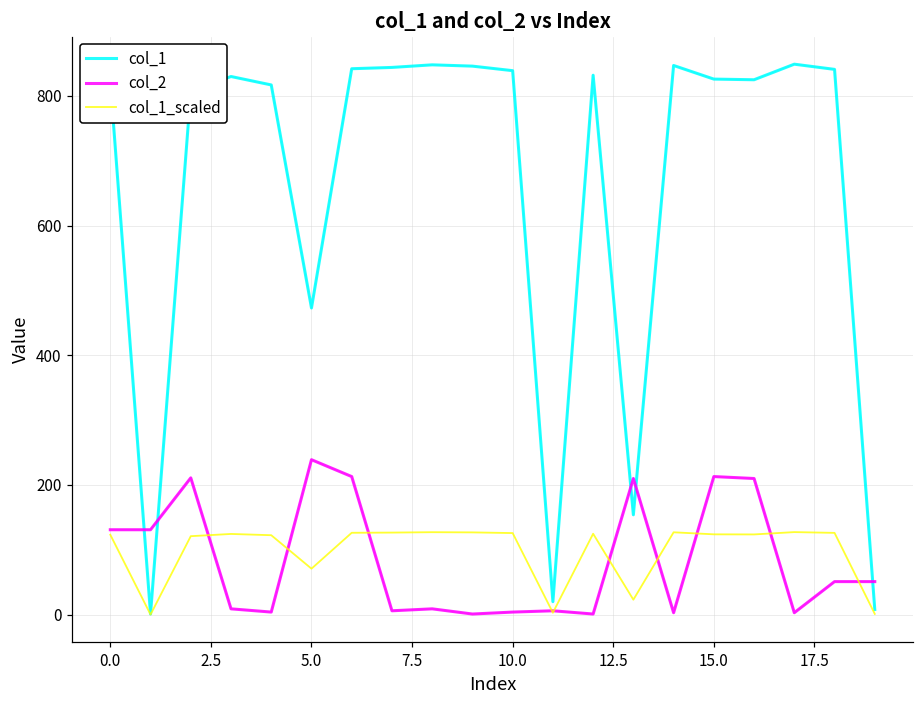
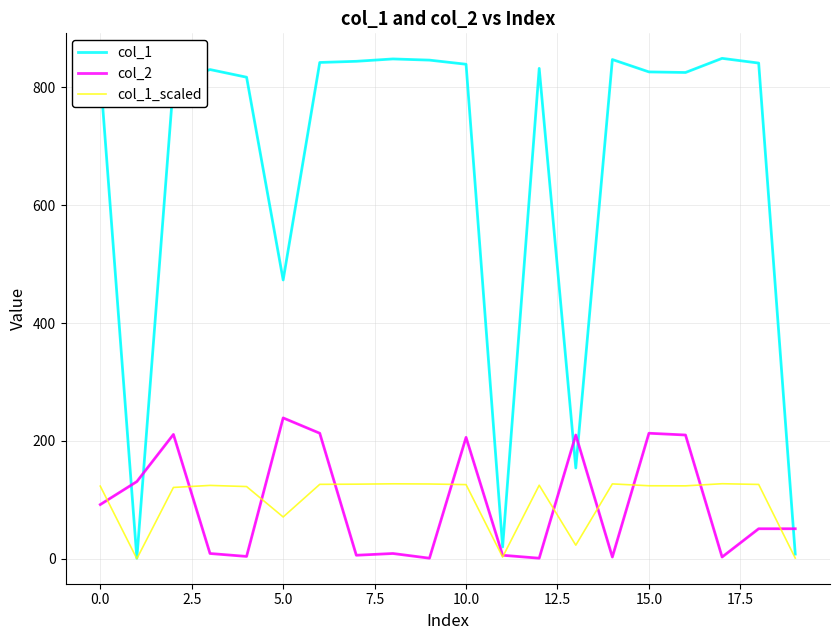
  {
    "col_1": {
      "5.0": 470,
      "10.0": 840,
      "15.0": 830
    },
    "col_2": {
-     "0.0": 130,
+     "0.0": 90,
      "5.0": 240,
-     "10.0": 0,
+     "10.0": 210,
      "15.0": 210
    },
    "col_1_scaled": {
      "0.0": 120,
      "5.0": 70,
      "10.0": 130,
      "15.0": 120
    }
  }
